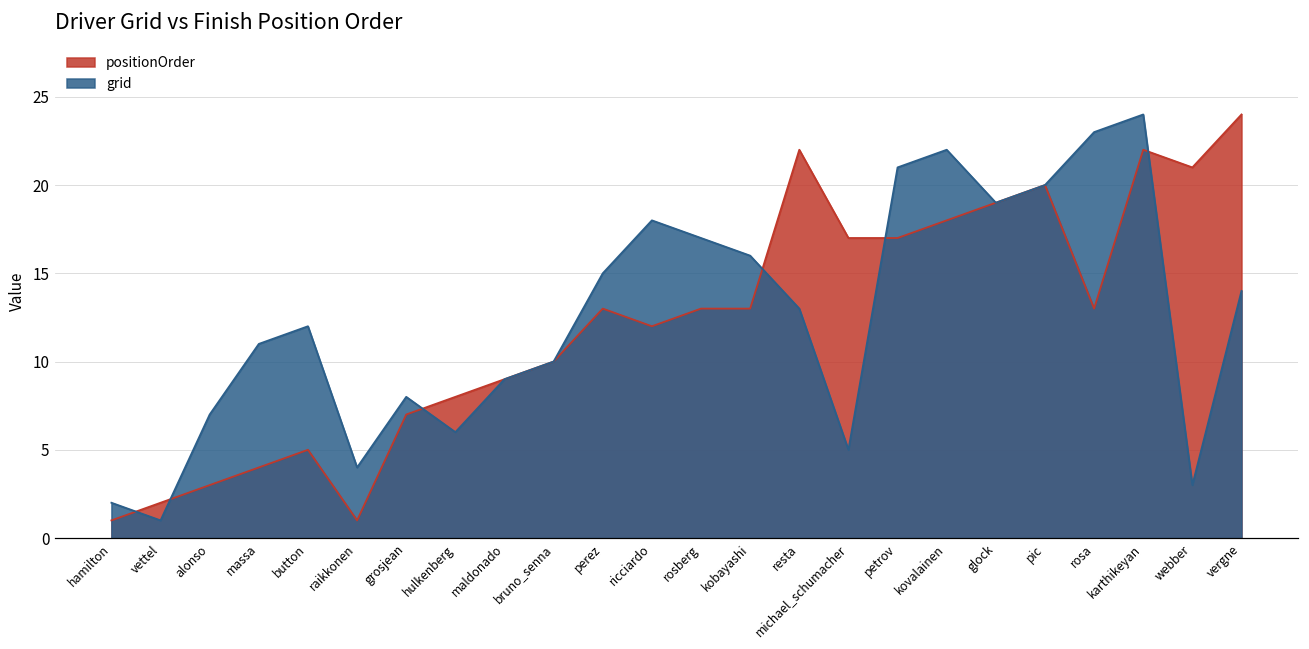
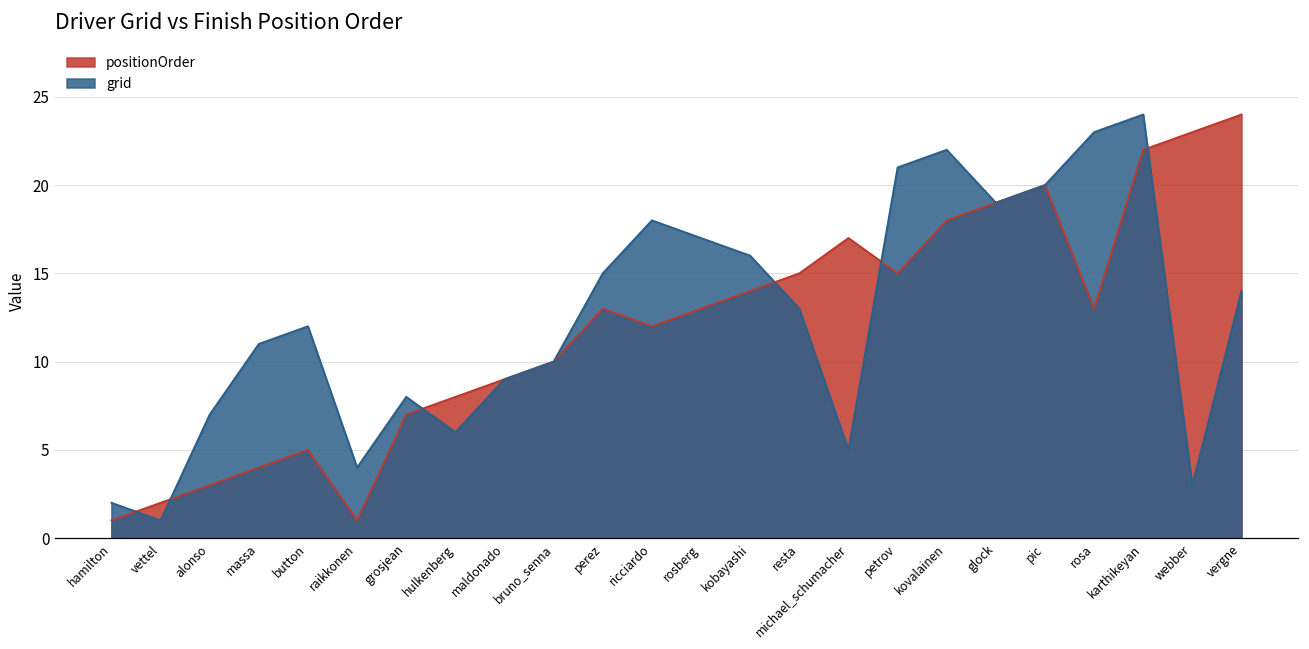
  {
    "positionOrder": {
      "hamilton": 1,
      "vettel": 2,
      "alonso": 3,
      "massa": 4,
      "button": 5,
      "raikkonen": 1,
      "grosjean": 7,
      "hulkenberg": 8,
      "perez": 13,
      "ricciardo": 12,
      "rosberg": 13,
-     "kobayashi": 13,
-     "resta": 22,
+     "kobayashi": 14,
+     "resta": 15,
      "michael_schumacher": 17,
-     "petrov": 17,
+     "petrov": 15,
      "kovalainen": 18,
      "rosa": 13,
      "karthikeyan": 22,
-     "webber": 21,
+     "webber": 23,
      "vergne": 24
    },
    "grid": {
      "hamilton": 2,
      "vettel": 1,
      "alonso": 7,
      "massa": 11,
      "button": 12,
      "raikkonen": 4,
      "grosjean": 8,
      "hulkenberg": 6,
      "perez": 15,
      "ricciardo": 18,
      "rosberg": 17,
      "kobayashi": 16,
      "resta": 13,
      "michael_schumacher": 5,
      "petrov": 21,
      "kovalainen": 22,
      "rosa": 23,
      "karthikeyan": 24,
      "webber": 3,
      "vergne": 14
    }
  }
